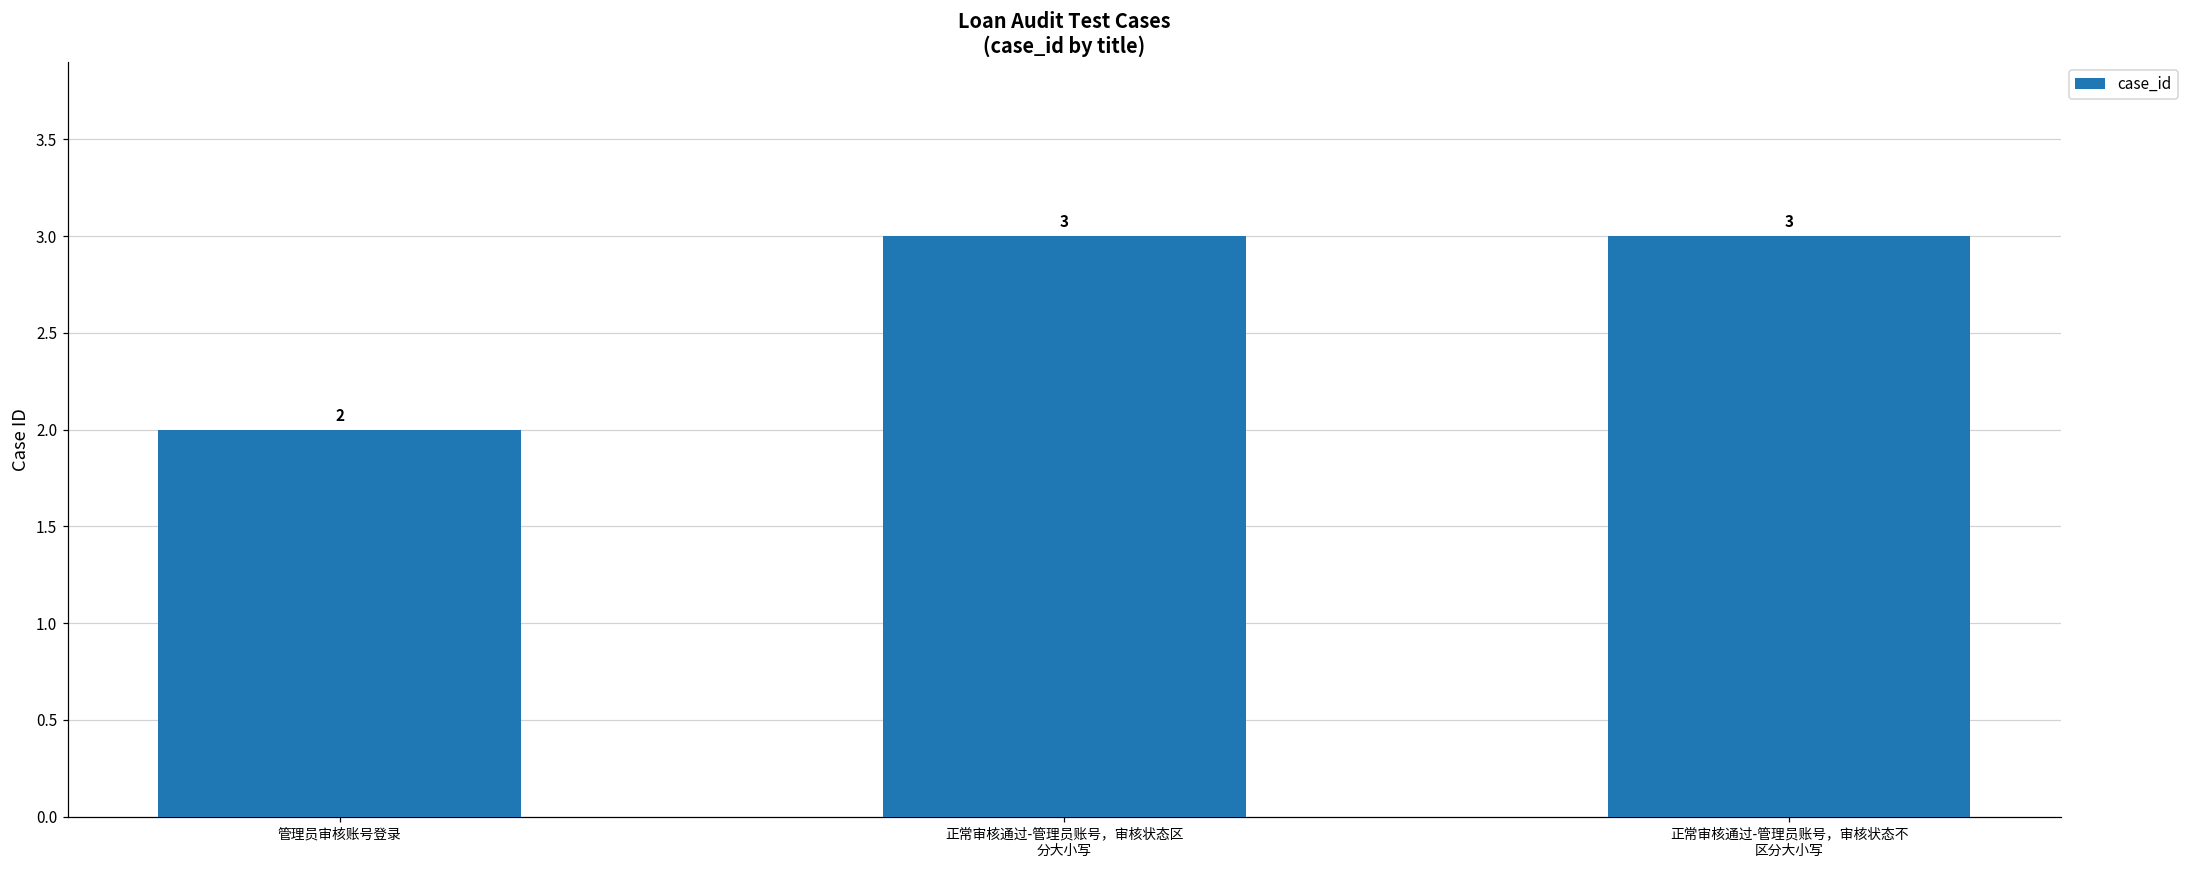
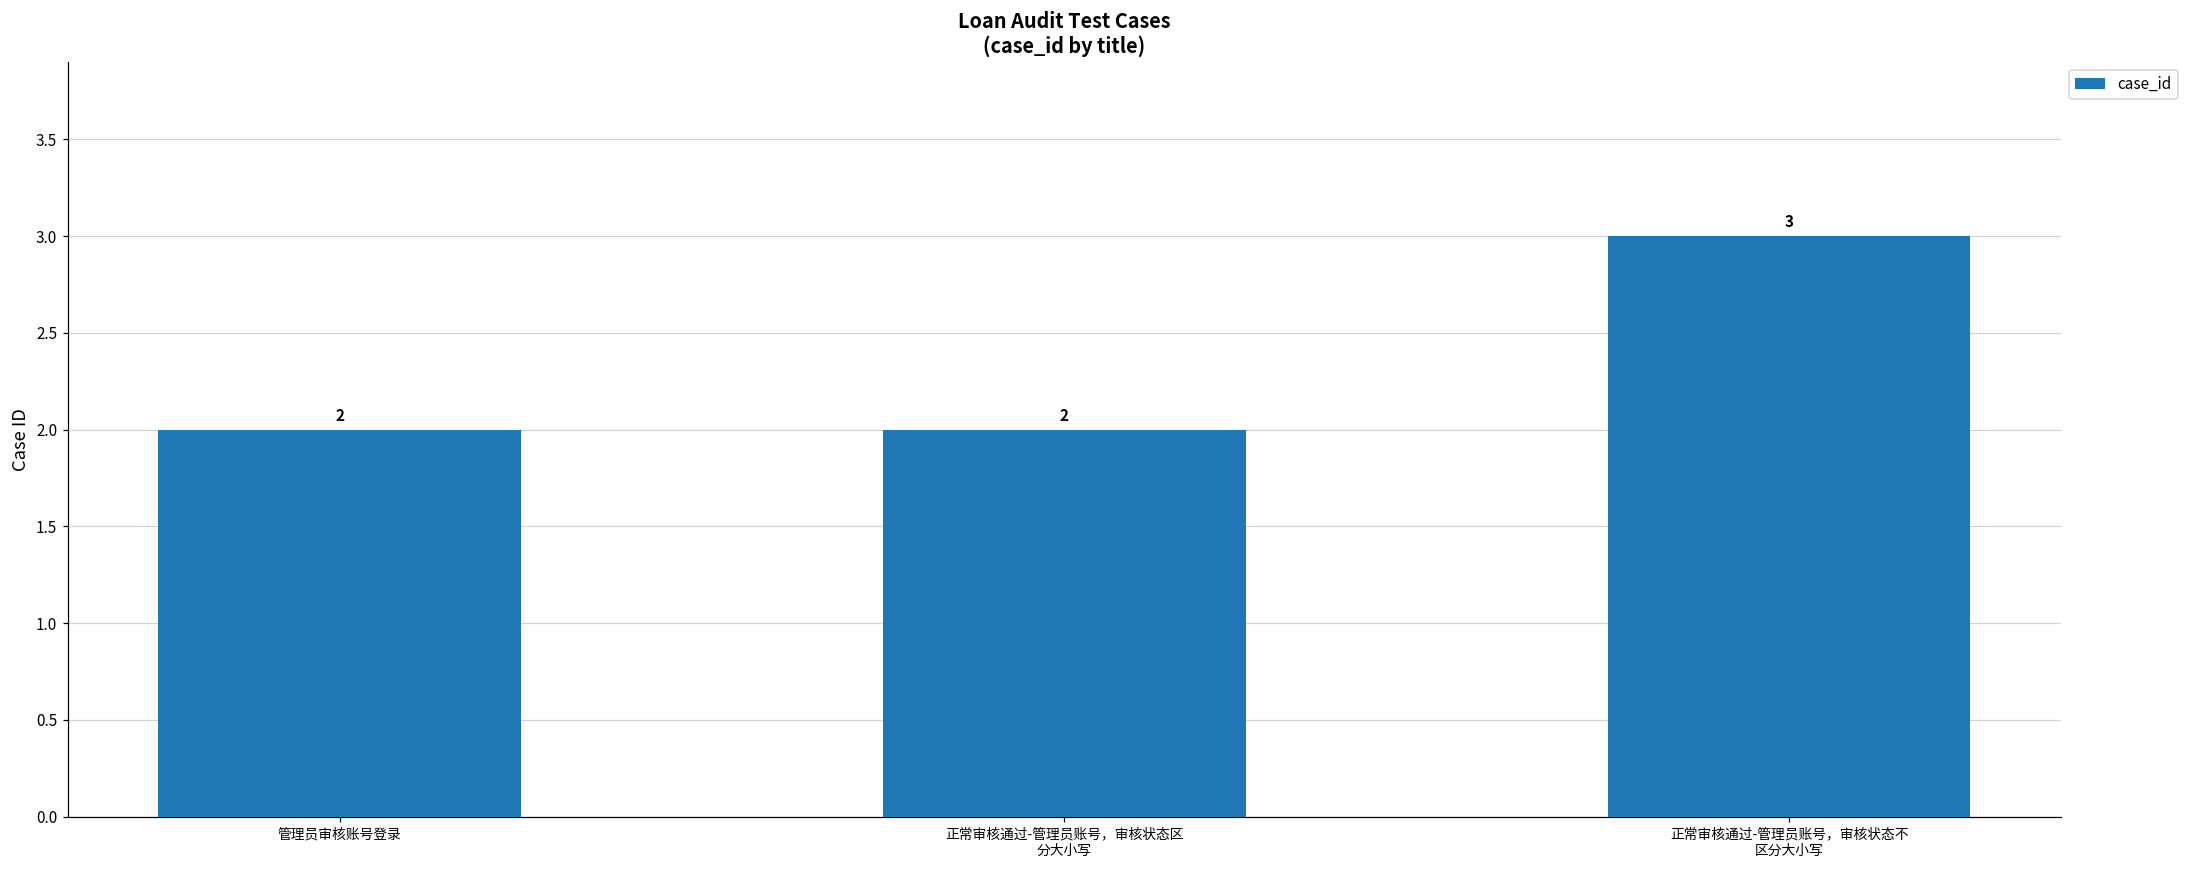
  {
    "管理员审核账号登录": 2,
-   "正常审核通过-管理员账号，审核状态区 分大小写": 3,
+   "正常审核通过-管理员账号，审核状态区 分大小写": 2,
    "正常审核通过-管理员账号，审核状态不 区分大小写": 3
  }
